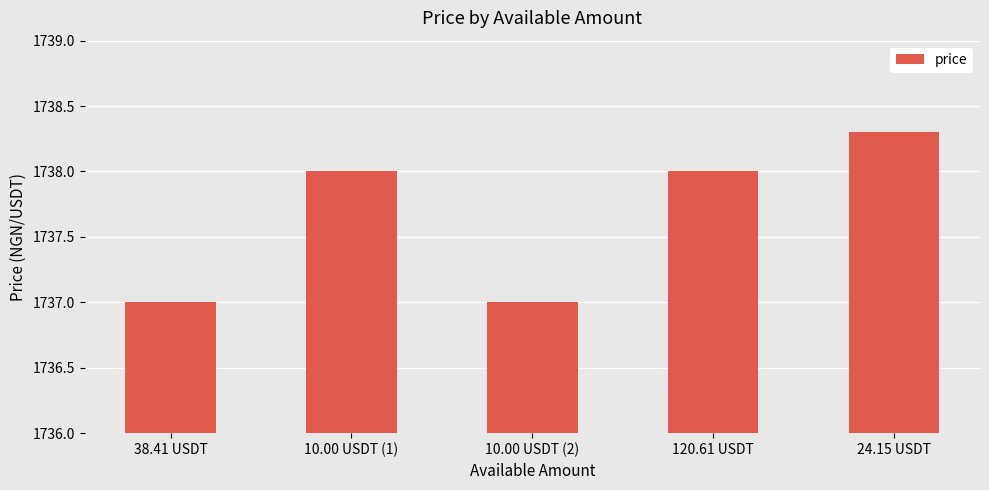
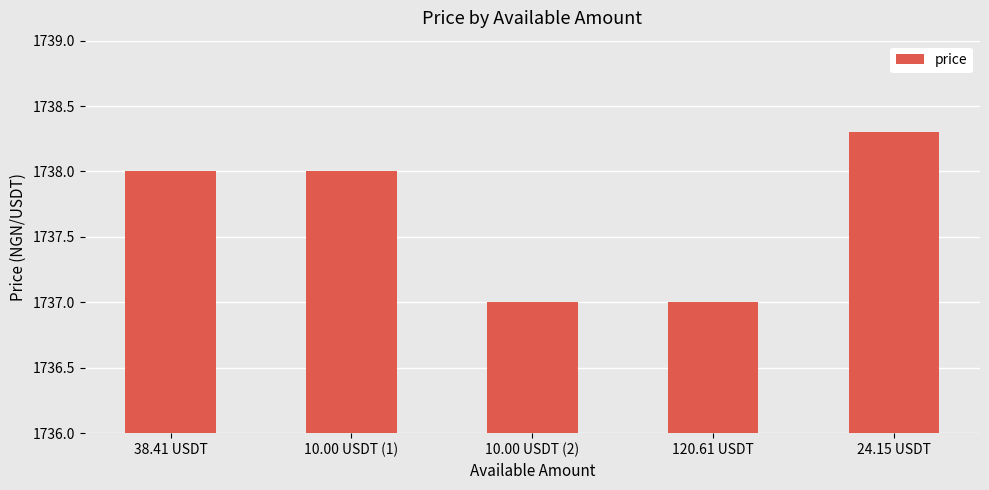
  {
-   "38.41 USDT": 1737,
+   "38.41 USDT": 1738,
    "10.00 USDT (1)": 1738,
    "10.00 USDT (2)": 1737,
-   "120.61 USDT": 1738,
+   "120.61 USDT": 1737,
    "24.15 USDT": 1738.30
  }
